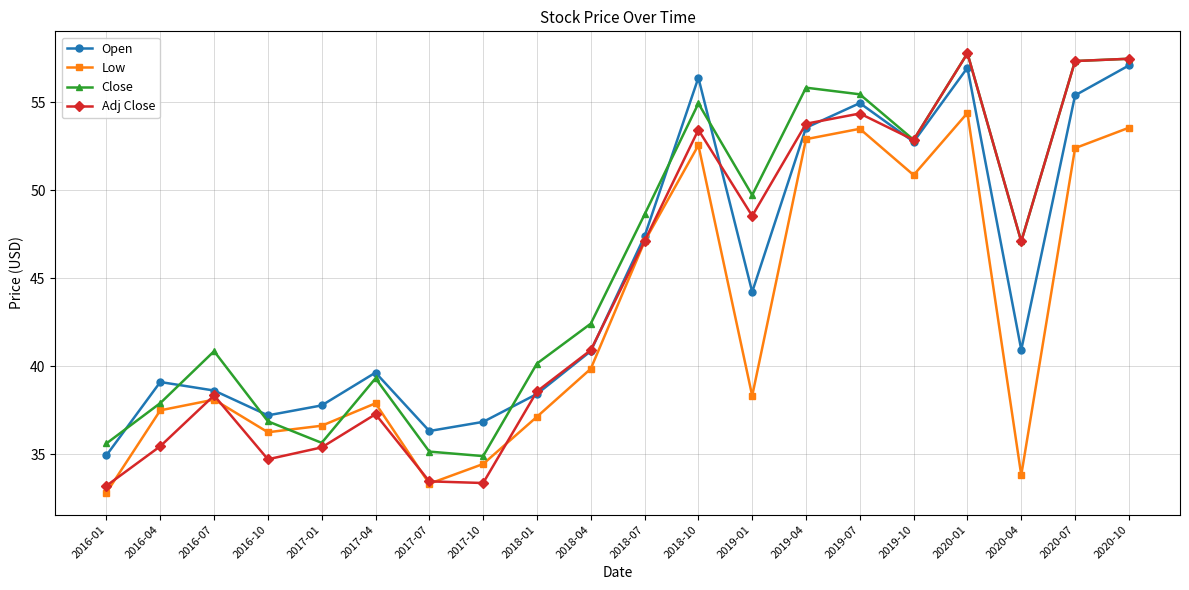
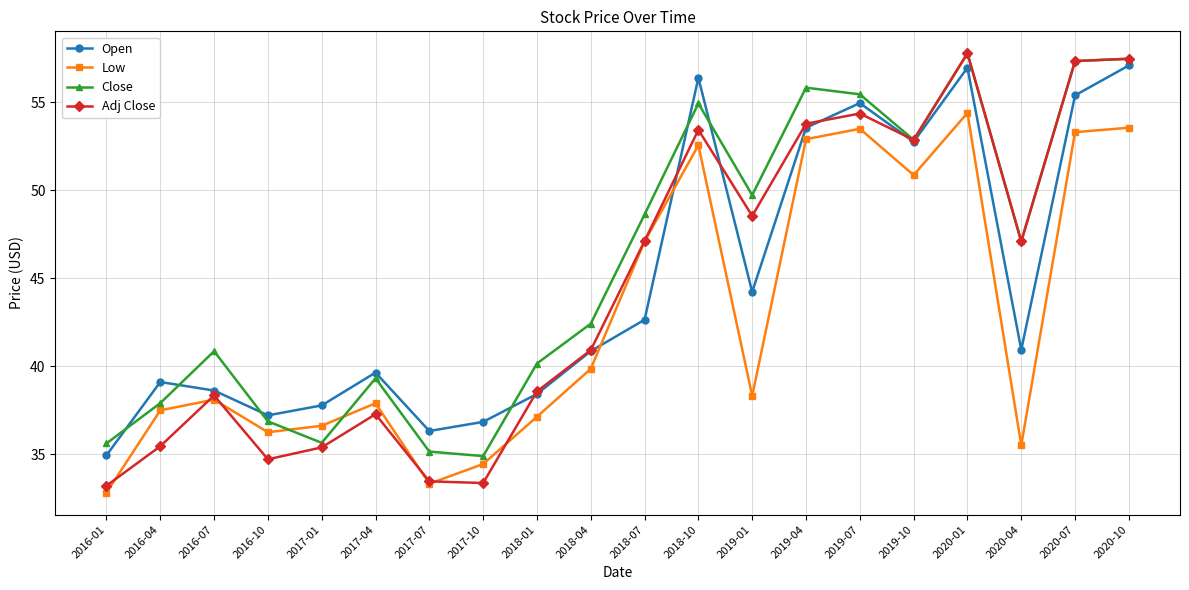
  {
    "Open": {
      "2016-01": 34.9,
      "2016-04": 39.1,
      "2016-07": 38.6,
      "2016-10": 37.2,
      "2017-01": 37.8,
      "2017-04": 39.6,
      "2017-07": 36.3,
      "2017-10": 36.8,
      "2018-01": 38.4,
-     "2018-07": 47.4,
+     "2018-07": 42.6,
      "2018-10": 56.4,
      "2019-01": 44.2,
      "2019-04": 53.6,
      "2019-07": 55.0,
      "2020-01": 57.0,
      "2020-04": 40.9,
      "2020-07": 55.4,
      "2020-10": 57.1
    },
    "Low": {
      "2016-01": 32.8,
      "2016-04": 37.5,
      "2016-07": 38.1,
      "2016-10": 36.3,
      "2017-01": 36.6,
      "2017-04": 37.9,
      "2017-10": 34.5,
      "2018-01": 37.1,
      "2018-04": 39.9,
      "2018-10": 52.6,
      "2019-01": 38.3,
      "2019-04": 52.9,
      "2019-07": 53.5,
      "2019-10": 50.9,
      "2020-01": 54.4,
-     "2020-04": 33.8,
-     "2020-07": 52.4,
+     "2020-04": 35.5,
+     "2020-07": 53.3,
      "2020-10": 53.6
    },
    "Close": {
      "2016-01": 35.6,
      "2016-04": 37.9,
      "2016-07": 40.9,
      "2016-10": 36.9,
      "2017-01": 35.7,
      "2017-04": 39.3,
      "2017-07": 35.2,
      "2017-10": 34.9,
      "2018-01": 40.2,
      "2018-04": 42.4,
      "2018-07": 48.6,
      "2018-10": 54.9,
      "2019-01": 49.7,
      "2019-04": 55.8,
      "2019-07": 55.5
    },
    "Adj Close": {
      "2016-01": 33.2,
      "2016-04": 35.5,
      "2016-07": 38.3,
      "2016-10": 34.7,
      "2017-01": 35.4,
      "2017-04": 37.3,
      "2017-10": 33.4,
      "2018-01": 38.6,
      "2018-10": 53.4,
      "2019-01": 48.5,
      "2019-04": 53.8,
      "2019-07": 54.4
    }
  }
